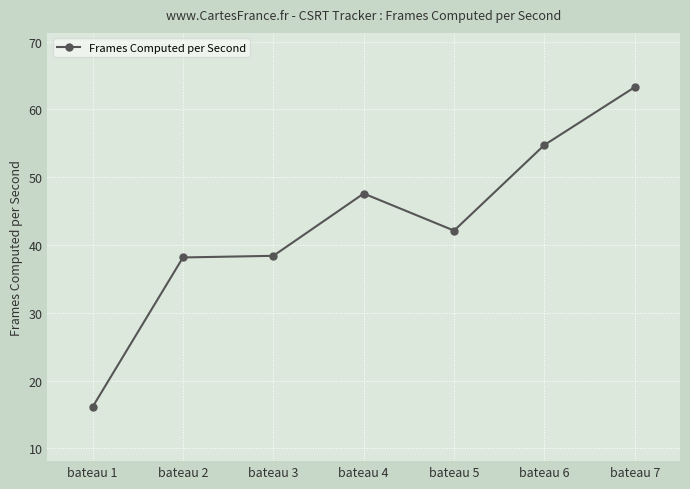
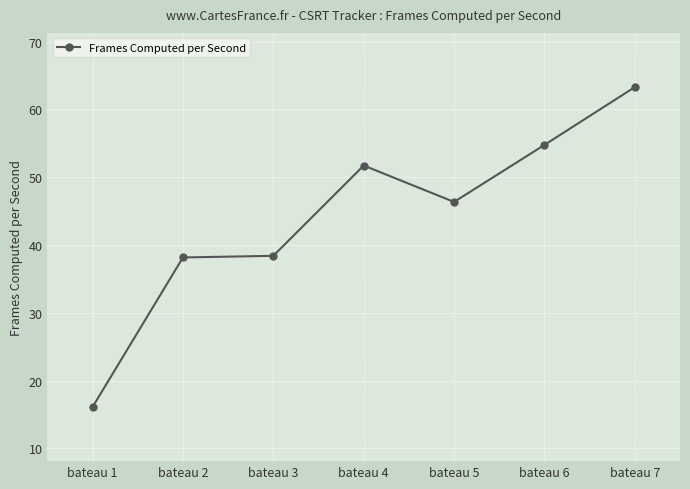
  {
    "bateau 1": 16,
    "bateau 2": 38,
    "bateau 3": 38,
-   "bateau 4": 48,
-   "bateau 5": 42,
+   "bateau 4": 52,
+   "bateau 5": 46,
    "bateau 6": 55,
    "bateau 7": 63
  }
